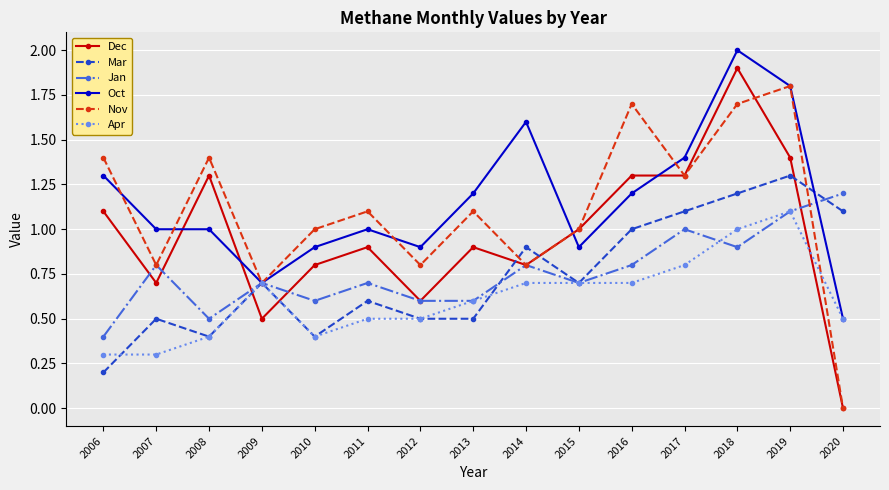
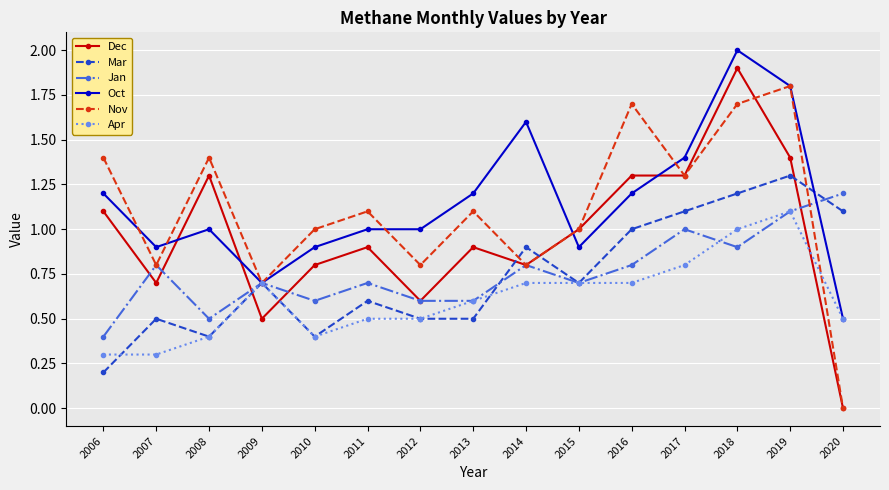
  {
    "Oct": {
-     "2006": 1.3,
-     "2007": 1.0,
+     "2006": 1.2,
+     "2007": 0.9,
      "2008": 1.0,
      "2010": 0.9,
      "2011": 1.0,
-     "2012": 0.9,
+     "2012": 1.0,
      "2013": 1.2,
      "2014": 1.6,
      "2015": 0.9,
      "2016": 1.2,
      "2017": 1.4,
      "2018": 2.0
    }
  }
